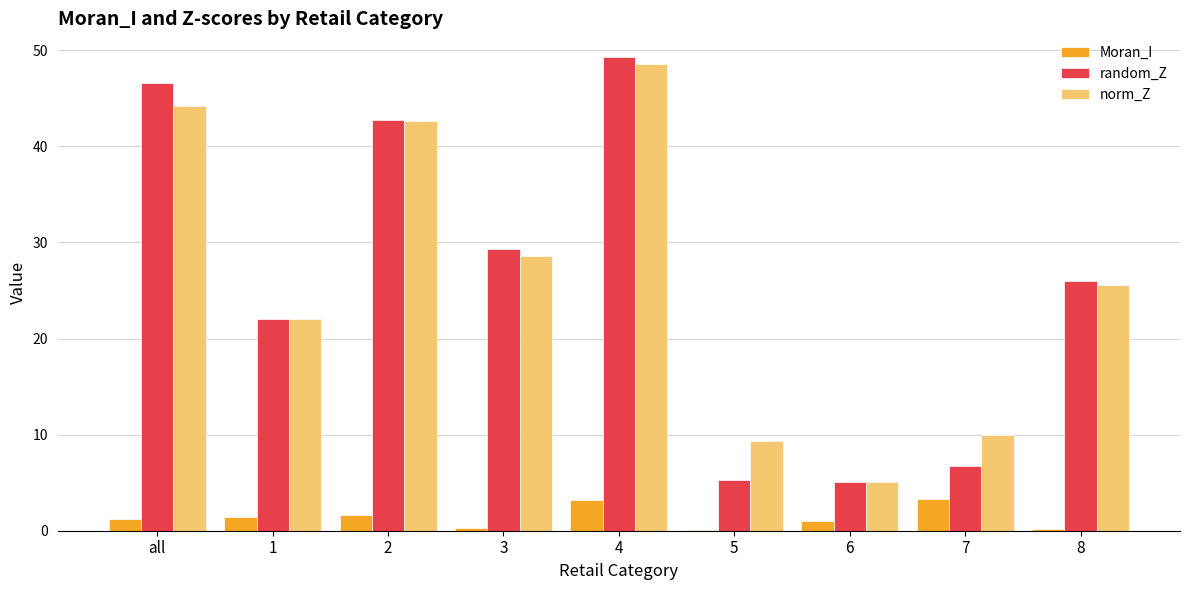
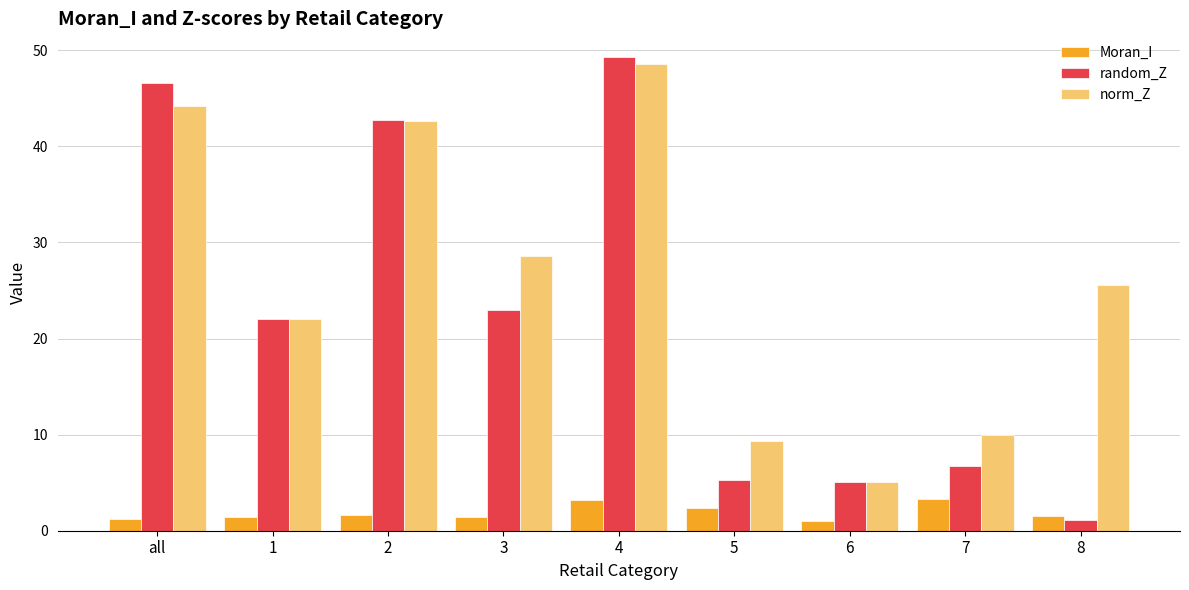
  {
    "Moran_I": {
      "all": 1,
      "1": 1,
      "2": 2,
-     "3": 0,
+     "3": 1,
      "4": 3,
-     "5": 0,
+     "5": 2,
      "6": 1,
      "7": 3,
-     "8": 0
+     "8": 2
    },
    "random_Z": {
      "all": 47,
      "1": 22,
      "2": 43,
-     "3": 29,
+     "3": 23,
      "4": 49,
      "5": 5,
      "6": 5,
      "7": 7,
-     "8": 26
+     "8": 1
    },
    "norm_Z": {
      "all": 44,
      "1": 22,
      "2": 43,
      "3": 29,
      "4": 49,
      "5": 9,
      "6": 5,
      "7": 10,
      "8": 26
    }
  }
